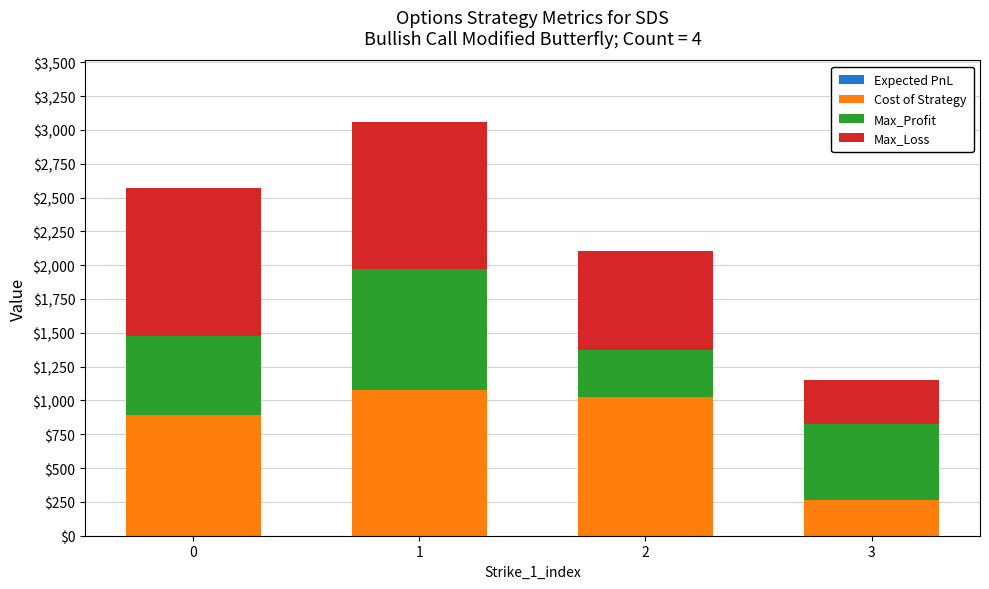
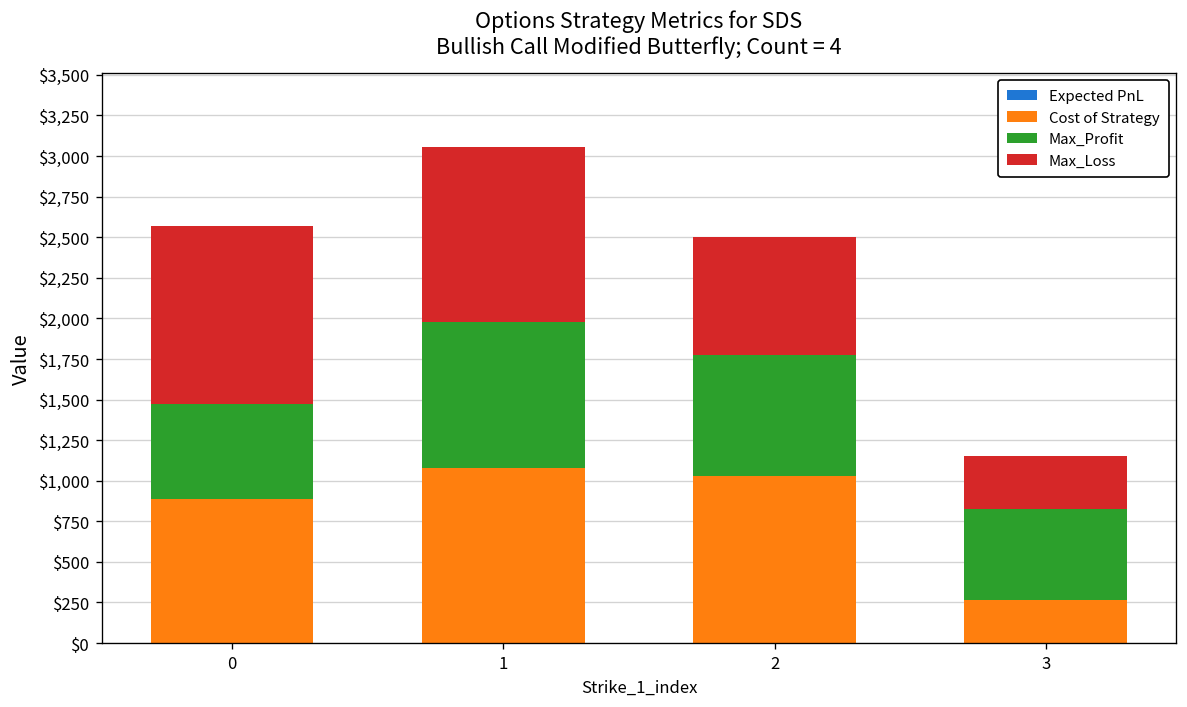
  {
    "Expected PnL": {
      "0": "$0",
      "1": "$0",
      "2": "$0",
      "3": "$0"
    },
    "Cost of Strategy": {
      "0": "$890",
      "1": "$1,080",
      "2": "$1,030",
      "3": "$270"
    },
    "Max_Profit": {
      "0": "$590",
      "1": "$900",
-     "2": "$340",
+     "2": "$750",
      "3": "$560"
    },
    "Max_Loss": {
      "0": "$1,090",
      "1": "$1,080",
      "2": "$730",
      "3": "$330"
    }
  }
